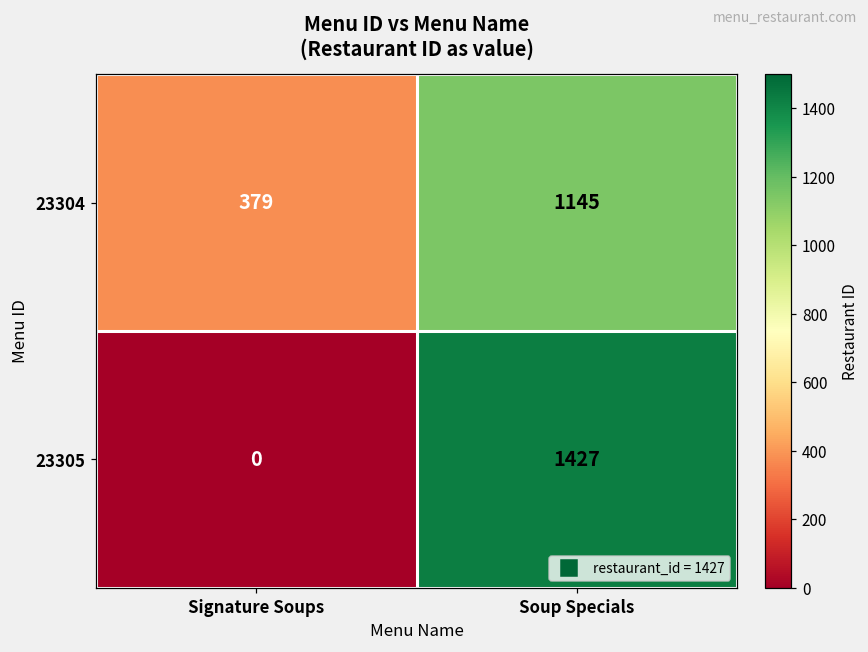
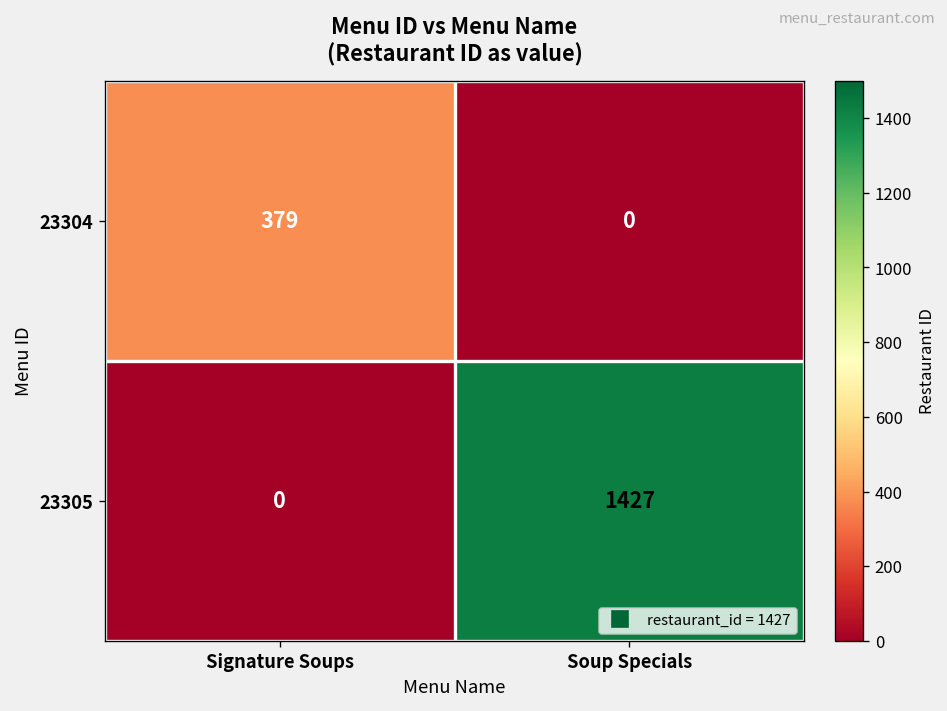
  {
    "23304": {
      "Signature Soups": 379,
-     "Soup Specials": 1145
+     "Soup Specials": 0
    },
    "23305": {
      "Signature Soups": 0,
      "Soup Specials": 1427
    }
  }
